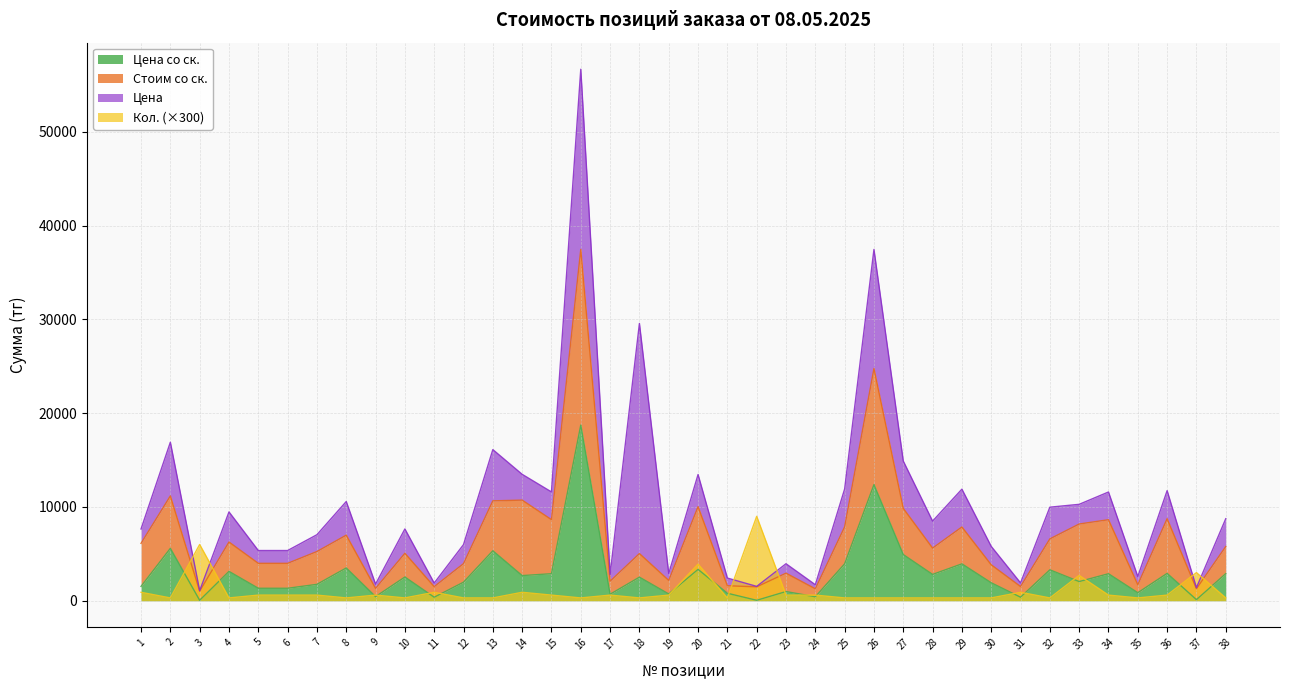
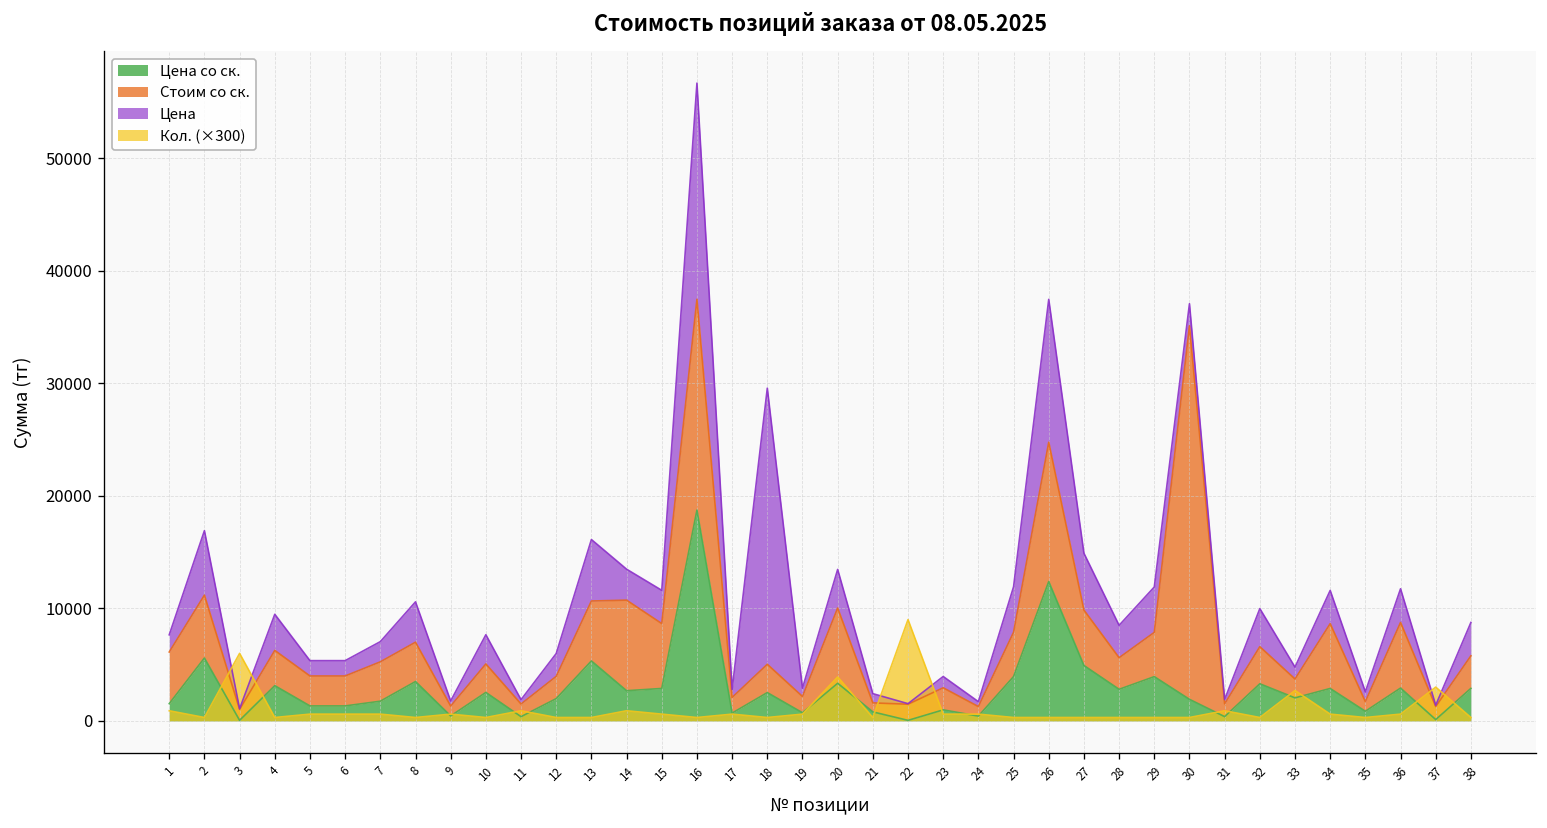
  {
    "Цена со ск.": {
      "1": 2000,
      "2": 6000,
      "3": 0,
      "4": 3000,
      "5": 1000,
      "6": 1000,
      "7": 2000,
      "8": 3000,
      "10": 3000,
      "11": 0,
      "12": 2000,
      "13": 5000,
      "14": 3000,
      "15": 3000,
      "16": 19000,
      "18": 3000,
      "20": 3000,
      "21": 1000,
      "22": 0,
      "23": 1000,
      "25": 4000,
      "26": 12000,
      "27": 5000,
      "28": 3000,
      "29": 4000,
      "30": 2000,
      "31": 0,
      "32": 3000,
      "33": 2000,
      "34": 3000,
      "35": 1000,
      "36": 3000,
      "37": 0,
      "38": 3000
    },
    "Стоим со ск.": {
      "1": 5000,
      "2": 6000,
      "4": 3000,
      "5": 3000,
      "6": 3000,
      "7": 3000,
      "8": 3000,
      "9": 1000,
      "10": 3000,
      "11": 1000,
      "12": 2000,
      "13": 5000,
      "14": 8000,
      "15": 6000,
      "16": 19000,
      "17": 1000,
      "18": 3000,
      "19": 1000,
      "20": 7000,
      "21": 1000,
      "23": 2000,
      "24": 1000,
      "25": 4000,
      "26": 12000,
      "27": 5000,
      "28": 3000,
      "29": 4000,
-     "30": 2000,
+     "30": 33000,
      "31": 1000,
      "32": 3000,
-     "33": 6000,
+     "33": 2000,
      "34": 6000,
      "35": 1000,
      "36": 6000,
      "38": 3000
    },
    "Цена": {
      "1": 2000,
      "2": 6000,
      "4": 3000,
      "5": 1000,
      "6": 1000,
      "7": 2000,
      "8": 4000,
      "9": 0,
      "10": 3000,
      "11": 0,
      "12": 2000,
      "13": 5000,
      "14": 3000,
      "15": 3000,
      "16": 19000,
      "17": 1000,
      "18": 25000,
      "19": 1000,
      "20": 3000,
      "21": 1000,
      "23": 1000,
      "24": 0,
      "25": 4000,
      "26": 13000,
      "27": 5000,
      "28": 3000,
      "29": 4000,
      "30": 2000,
      "31": 0,
      "32": 3000,
-     "33": 2000,
+     "33": 1000,
      "34": 3000,
      "35": 1000,
      "36": 3000,
      "38": 3000
    },
    "Кол. (×300)": {
      "1": 1000,
      "2": 0,
      "3": 6000,
      "4": 0,
      "5": 1000,
      "6": 1000,
      "7": 1000,
      "8": 0,
      "10": 0,
      "11": 1000,
      "12": 0,
      "13": 0,
      "14": 1000,
      "15": 1000,
      "16": 0,
      "18": 0,
      "20": 4000,
      "21": 0,
      "22": 9000,
      "23": 1000,
      "25": 0,
      "26": 0,
      "27": 0,
      "28": 0,
      "29": 0,
      "30": 0,
      "31": 1000,
      "32": 0,
      "33": 3000,
      "34": 1000,
      "35": 0,
      "36": 1000,
      "37": 3000,
      "38": 0
    }
  }
